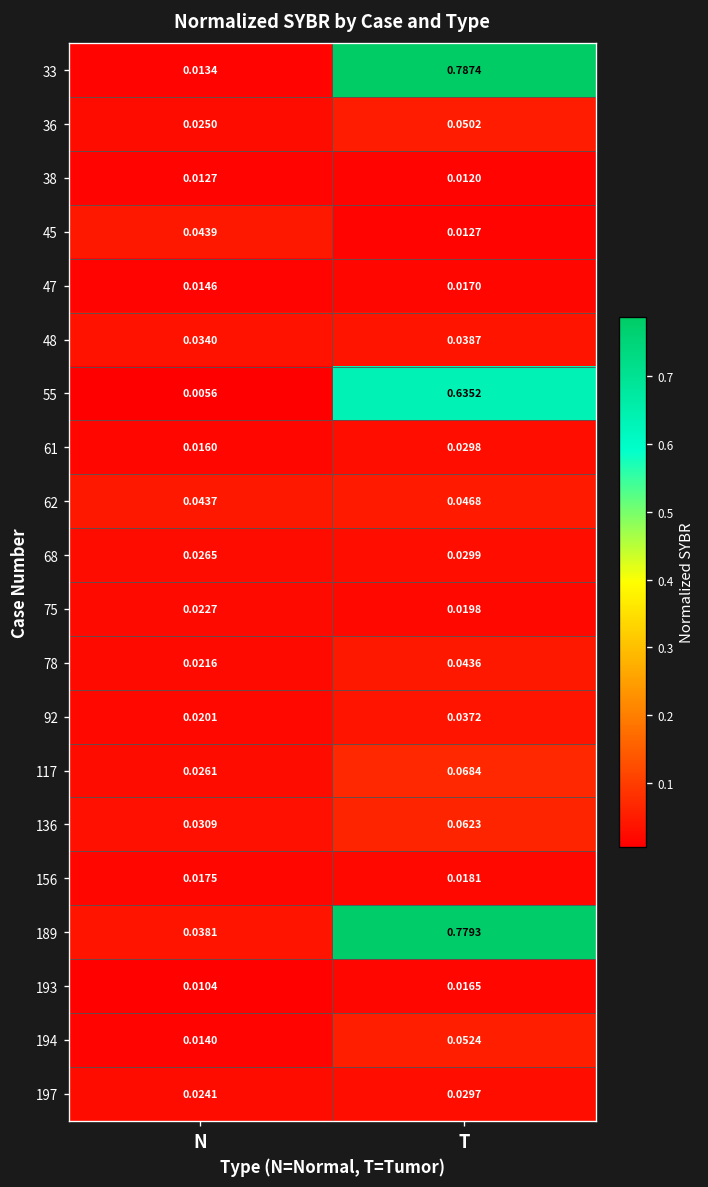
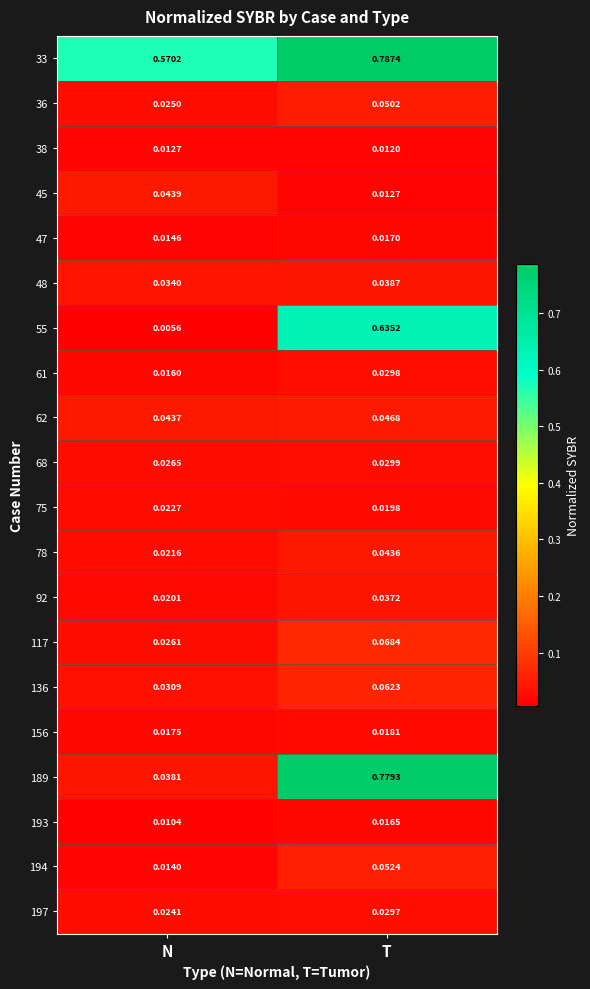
  {
    "33": {
-     "N": 0.0134,
+     "N": 0.5702,
      "T": 0.7874
    },
    "36": {
      "N": 0.0250,
      "T": 0.0502
    },
    "38": {
      "N": 0.0127,
      "T": 0.0120
    },
    "45": {
      "N": 0.0439,
      "T": 0.0127
    },
    "47": {
      "N": 0.0146,
      "T": 0.0170
    },
    "48": {
      "N": 0.0340,
      "T": 0.0387
    },
    "55": {
      "N": 0.0056,
      "T": 0.6352
    },
    "61": {
      "N": 0.0160,
      "T": 0.0298
    },
    "62": {
      "N": 0.0437,
      "T": 0.0468
    },
    "68": {
      "N": 0.0265,
      "T": 0.0299
    },
    "75": {
      "N": 0.0227,
      "T": 0.0198
    },
    "78": {
      "N": 0.0216,
      "T": 0.0436
    },
    "92": {
      "N": 0.0201,
      "T": 0.0372
    },
    "117": {
      "N": 0.0261,
      "T": 0.0684
    },
    "136": {
      "N": 0.0309,
      "T": 0.0623
    },
    "156": {
      "N": 0.0175,
      "T": 0.0181
    },
    "189": {
      "N": 0.0381,
      "T": 0.7793
    },
    "193": {
      "N": 0.0104,
      "T": 0.0165
    },
    "194": {
      "N": 0.0140,
      "T": 0.0524
    },
    "197": {
      "N": 0.0241,
      "T": 0.0297
    }
  }
